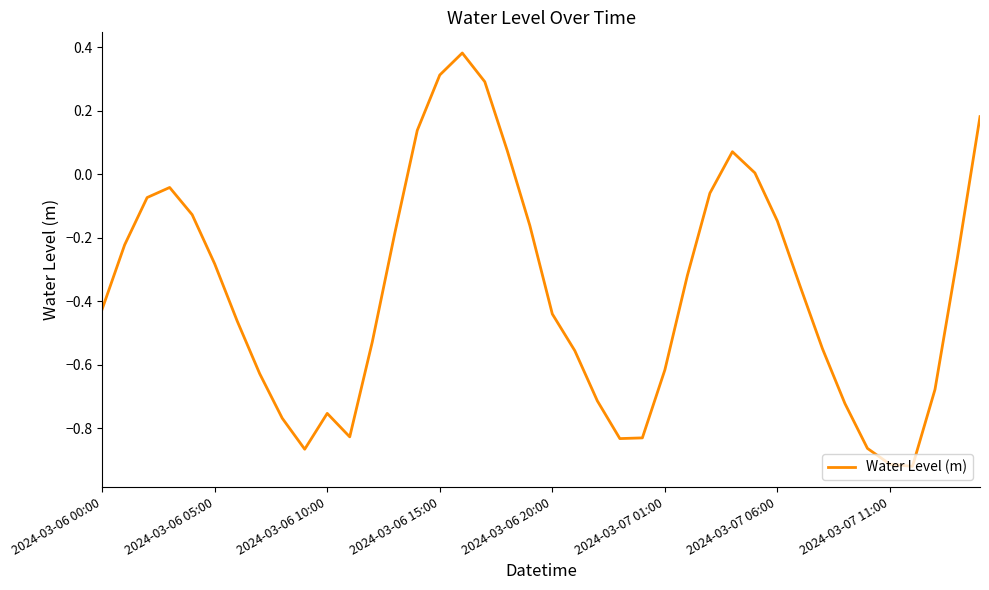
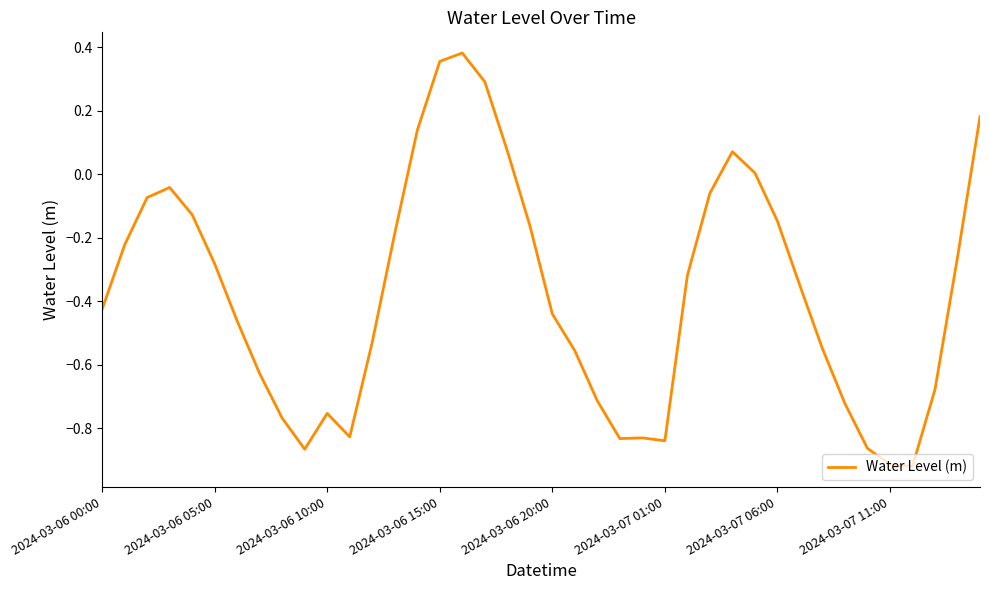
  {
    "2024-03-06 00:00": -0.43,
    "2024-03-06 05:00": -0.28,
    "2024-03-06 10:00": -0.75,
-   "2024-03-06 15:00": 0.31,
+   "2024-03-06 15:00": 0.36,
    "2024-03-06 20:00": -0.44,
-   "2024-03-07 01:00": -0.62,
+   "2024-03-07 01:00": -0.84,
    "2024-03-07 06:00": -0.15
  }
